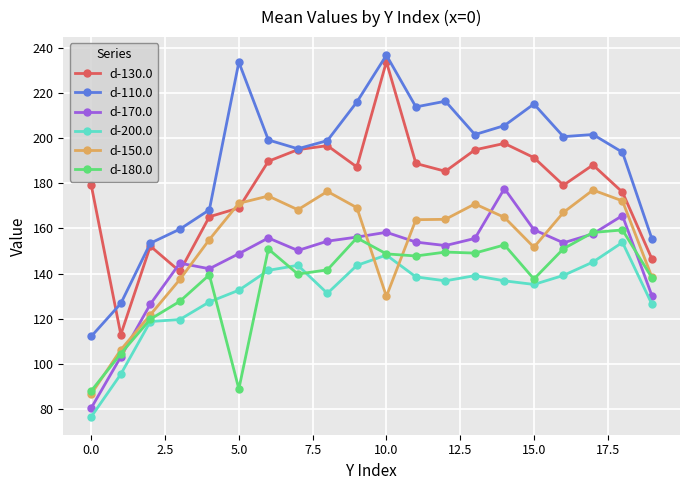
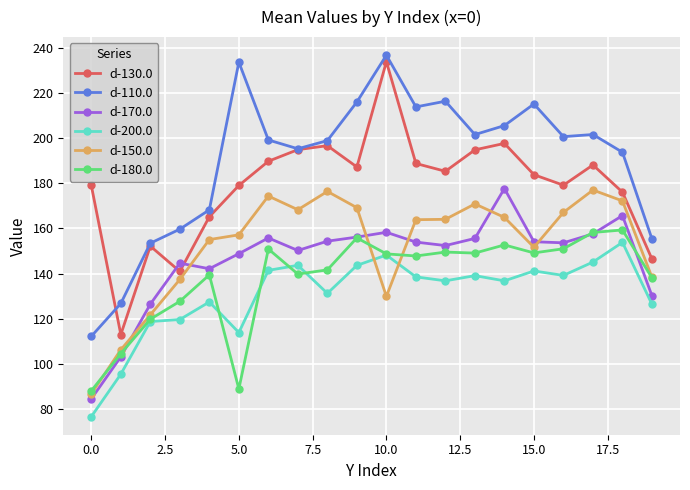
  {
    "d-130.0": {
      "0.0": 179,
-     "5.0": 169,
+     "5.0": 179,
      "10.0": 234,
-     "15.0": 191
+     "15.0": 184
    },
    "d-110.0": {
      "0.0": 112,
      "5.0": 234,
      "10.0": 237,
      "15.0": 215
    },
    "d-170.0": {
-     "0.0": 80,
+     "0.0": 84,
      "5.0": 149,
      "10.0": 158,
-     "15.0": 159
+     "15.0": 154
    },
    "d-200.0": {
      "0.0": 77,
-     "5.0": 133,
-     "15.0": 135
+     "5.0": 114,
+     "15.0": 141
    },
    "d-150.0": {
      "0.0": 87,
-     "5.0": 171,
+     "5.0": 157,
      "10.0": 130,
      "15.0": 152
    },
    "d-180.0": {
      "0.0": 88,
      "5.0": 89,
-     "15.0": 138
+     "15.0": 149
    }
  }
